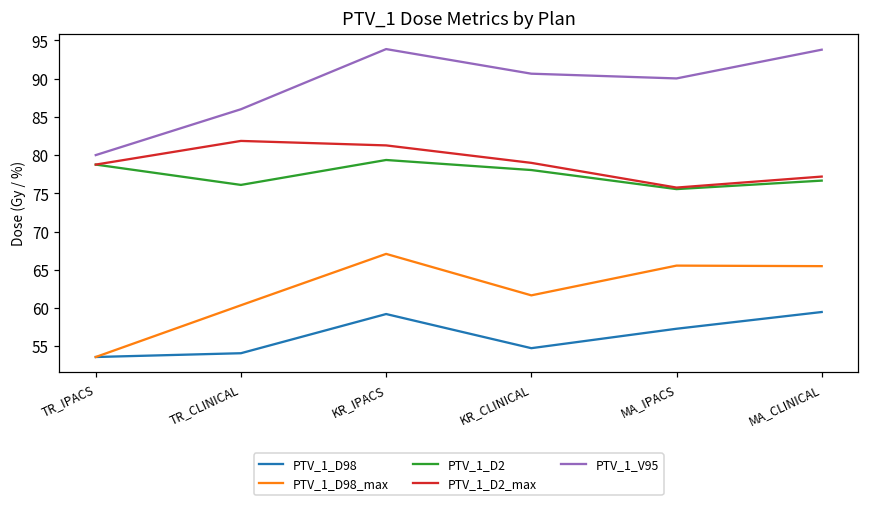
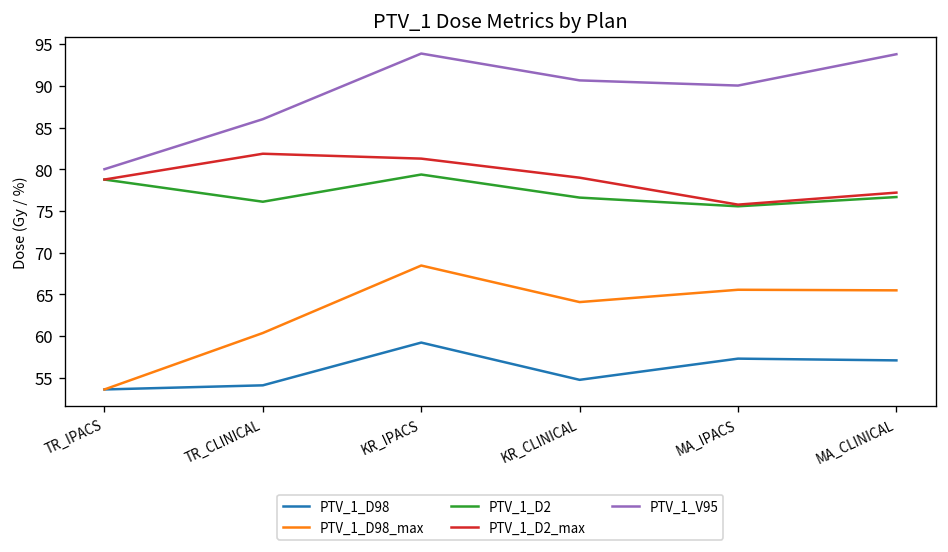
  {
    "PTV_1_D98": {
      "TR_CLINICAL": 54,
      "KR_IPACS": 59,
      "KR_CLINICAL": 55,
      "MA_IPACS": 57,
-     "MA_CLINICAL": 59
+     "MA_CLINICAL": 57
    },
    "PTV_1_D98_max": {
      "TR_CLINICAL": 60,
-     "KR_IPACS": 67,
-     "KR_CLINICAL": 62,
+     "KR_IPACS": 68,
+     "KR_CLINICAL": 64,
      "MA_IPACS": 66,
      "MA_CLINICAL": 65
    },
    "PTV_1_D2": {
      "TR_CLINICAL": 76,
      "KR_IPACS": 79,
-     "KR_CLINICAL": 78,
+     "KR_CLINICAL": 77,
      "MA_CLINICAL": 77
    },
    "PTV_1_D2_max": {
      "TR_CLINICAL": 82,
      "KR_IPACS": 81,
      "KR_CLINICAL": 79,
      "MA_CLINICAL": 77
    },
    "PTV_1_V95": {
      "TR_IPACS": 80,
      "TR_CLINICAL": 86,
      "KR_IPACS": 94,
      "KR_CLINICAL": 91,
      "MA_IPACS": 90,
      "MA_CLINICAL": 94
    }
  }
